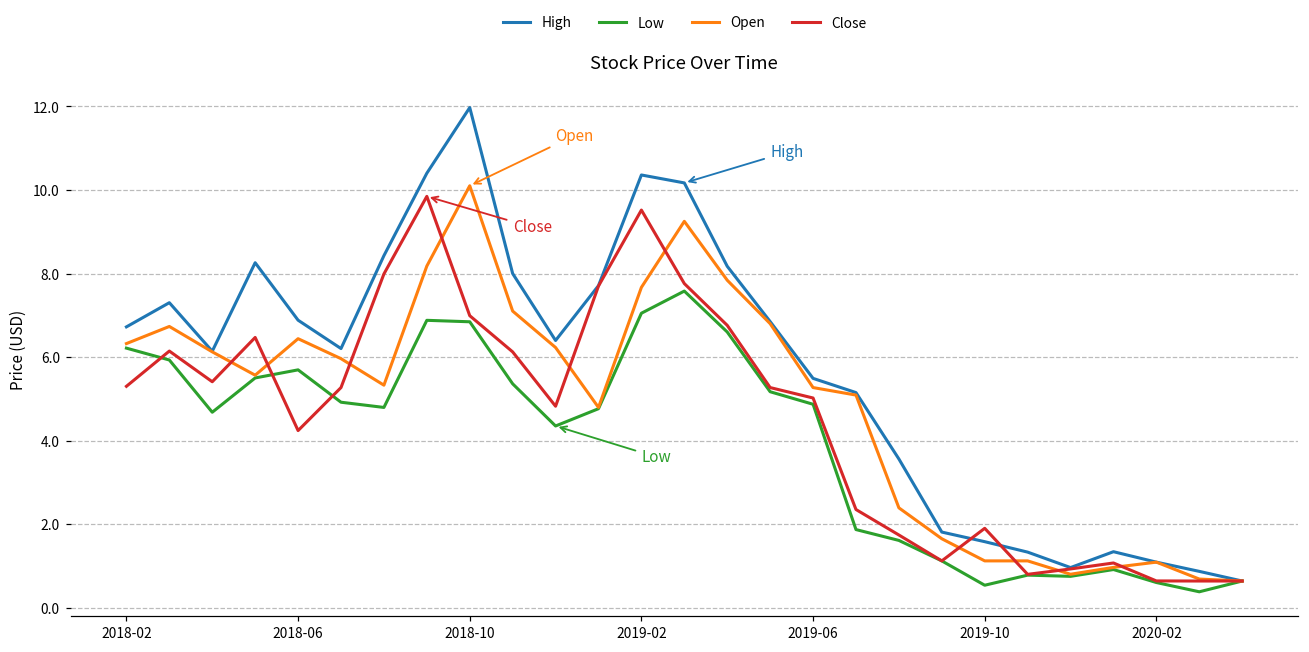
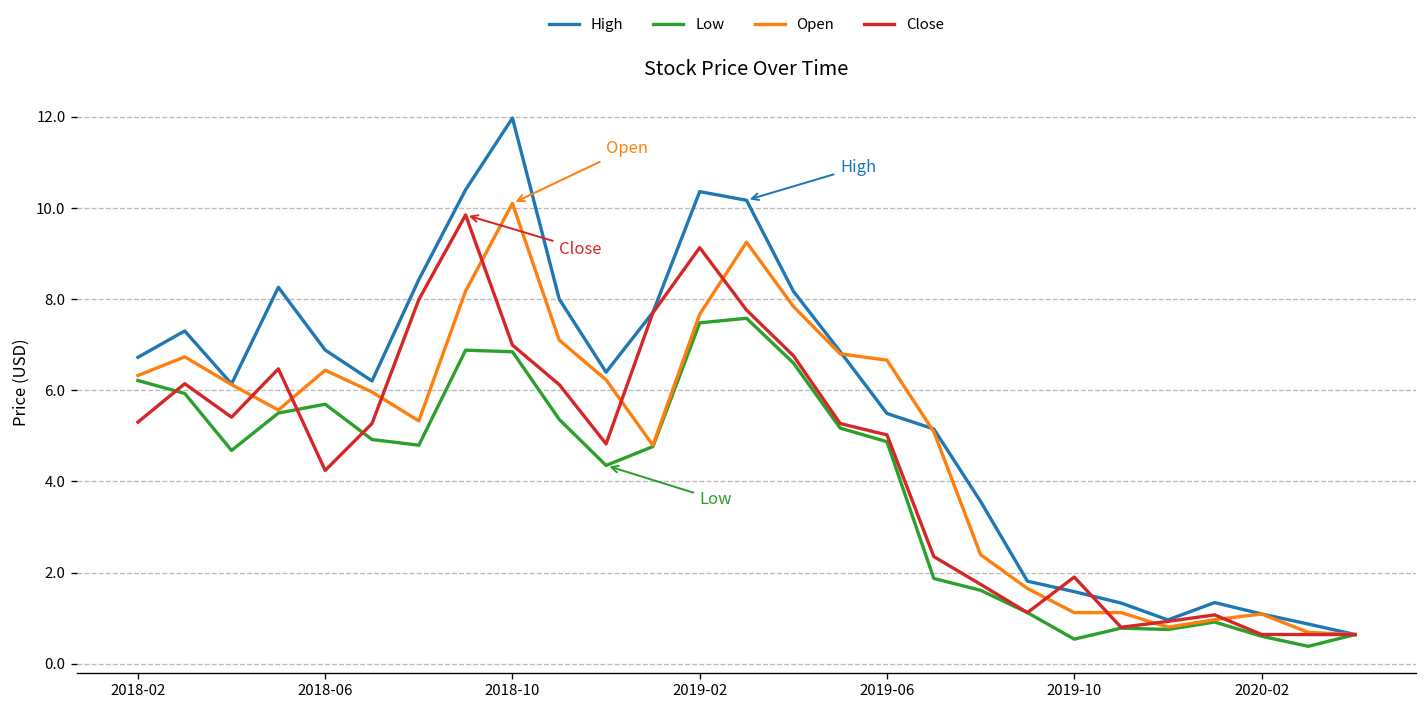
  {
    "High": {
      "2018-02": 6.7,
      "2018-06": 6.9,
      "2018-10": 12.0,
      "2019-02": 10.4,
      "2019-06": 5.5,
      "2019-10": 1.6
    },
    "Low": {
      "2018-02": 6.2,
      "2018-06": 5.7,
      "2018-10": 6.8,
-     "2019-02": 7.1,
+     "2019-02": 7.5,
      "2019-06": 4.9,
      "2019-10": 0.5
    },
    "Open": {
      "2018-02": 6.3,
      "2018-06": 6.4,
      "2018-10": 10.1,
      "2019-02": 7.7,
-     "2019-06": 5.3,
+     "2019-06": 6.7,
      "2019-10": 1.1
    },
    "Close": {
      "2018-02": 5.3,
      "2018-06": 4.2,
      "2018-10": 7.0,
-     "2019-02": 9.5,
+     "2019-02": 9.1,
      "2019-06": 5.0,
      "2019-10": 1.9
    }
  }
